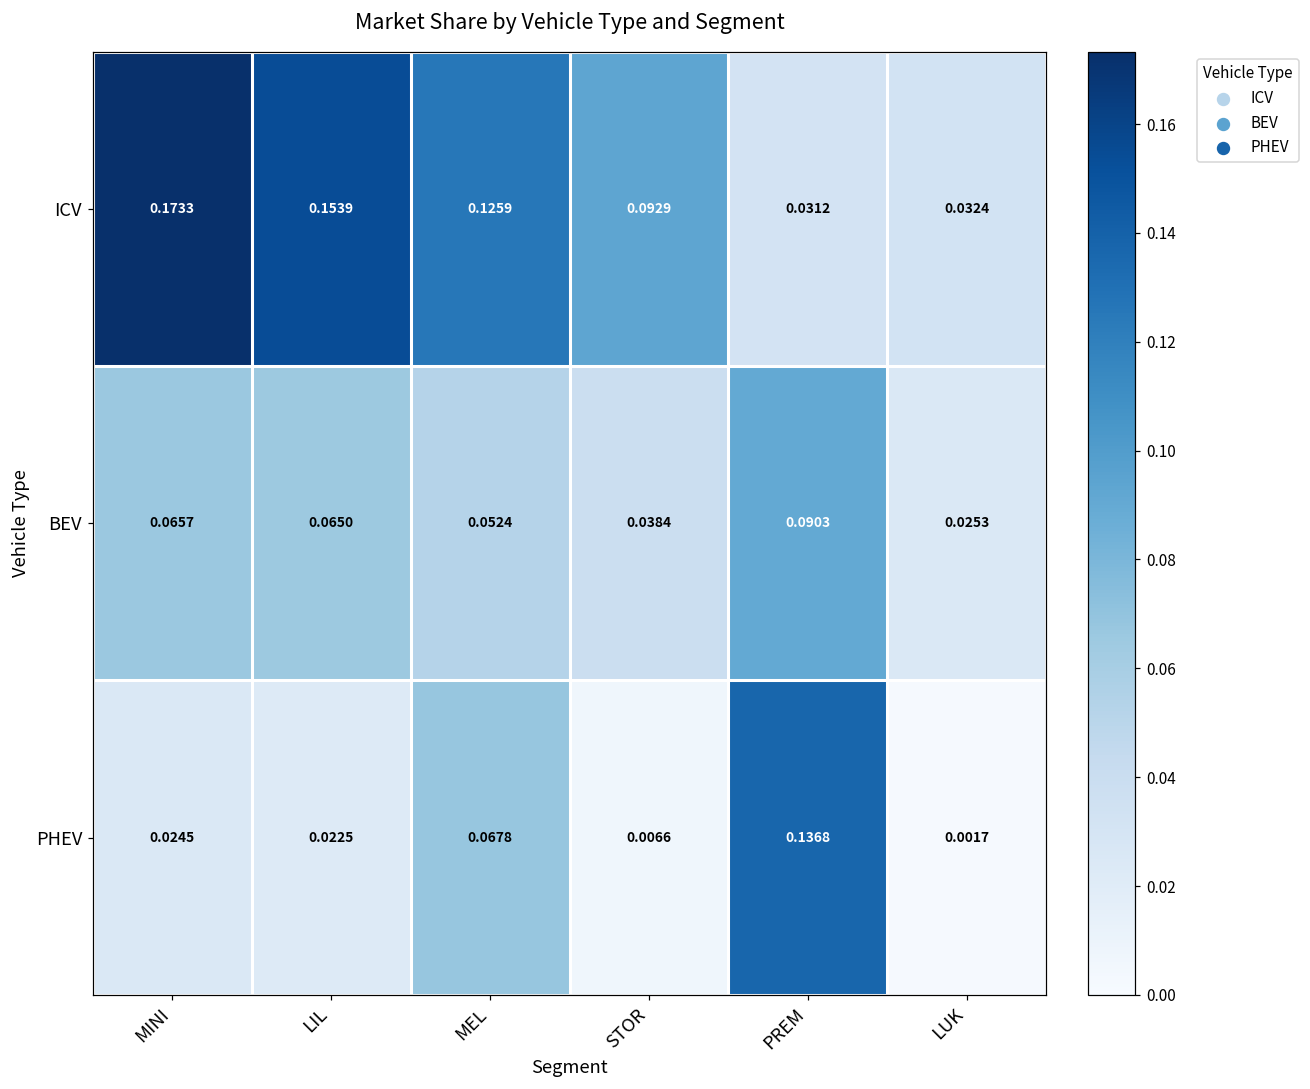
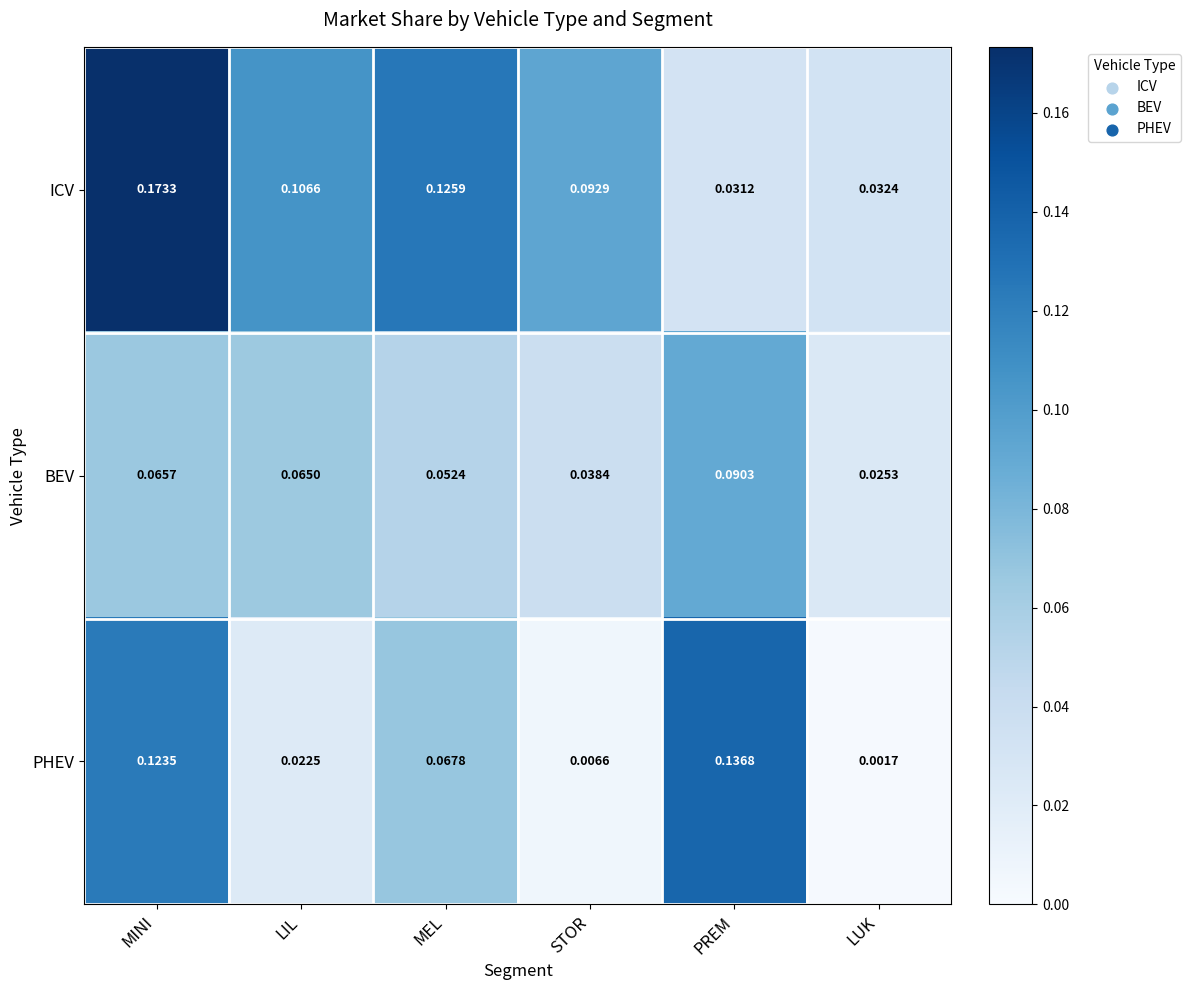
  {
    "ICV": {
      "MINI": 0.1733,
-     "LIL": 0.1539,
+     "LIL": 0.1066,
      "MEL": 0.1259,
      "STOR": 0.0929,
      "PREM": 0.0312,
      "LUK": 0.0324
    },
    "BEV": {
      "MINI": 0.0657,
      "LIL": 0.0650,
      "MEL": 0.0524,
      "STOR": 0.0384,
      "PREM": 0.0903,
      "LUK": 0.0253
    },
    "PHEV": {
-     "MINI": 0.0245,
+     "MINI": 0.1235,
      "LIL": 0.0225,
      "MEL": 0.0678,
      "STOR": 0.0066,
      "PREM": 0.1368,
      "LUK": 0.0017
    }
  }
